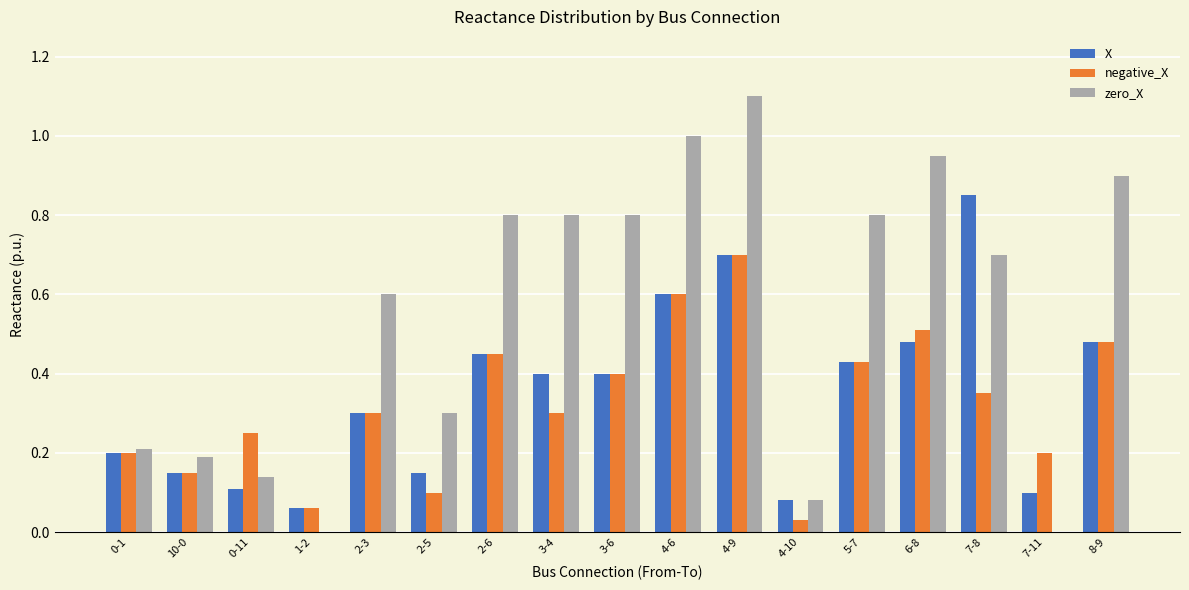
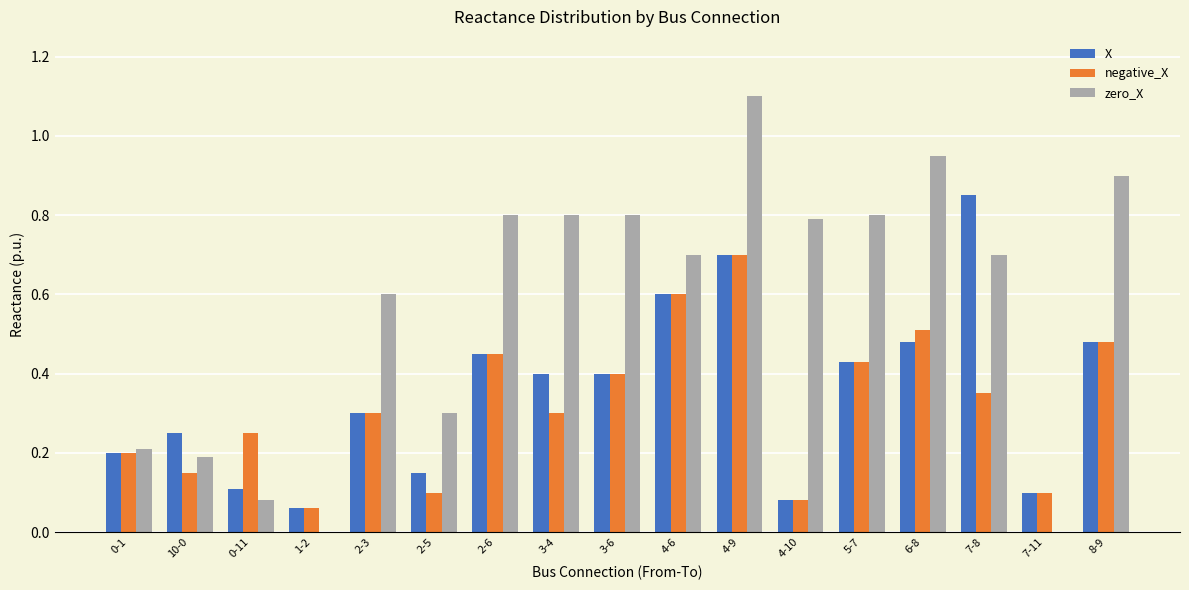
  {
    "X": {
      "0-1": 0.20,
-     "10-0": 0.15,
+     "10-0": 0.25,
      "0-11": 0.11,
      "1-2": 0.06,
      "2-3": 0.30,
      "2-5": 0.15,
      "2-6": 0.45,
      "3-4": 0.40,
      "3-6": 0.40,
      "4-6": 0.60,
      "4-9": 0.70,
      "4-10": 0.08,
      "5-7": 0.43,
      "6-8": 0.48,
      "7-8": 0.85,
      "7-11": 0.10,
      "8-9": 0.48
    },
    "negative_X": {
      "0-1": 0.20,
      "10-0": 0.15,
      "0-11": 0.25,
      "1-2": 0.06,
      "2-3": 0.30,
      "2-5": 0.10,
      "2-6": 0.45,
      "3-4": 0.30,
      "3-6": 0.40,
      "4-6": 0.60,
      "4-9": 0.70,
-     "4-10": 0.03,
+     "4-10": 0.08,
      "5-7": 0.43,
      "6-8": 0.51,
      "7-8": 0.35,
-     "7-11": 0.2,
+     "7-11": 0.1,
      "8-9": 0.48
    },
    "zero_X": {
      "0-1": 0.21,
      "10-0": 0.19,
-     "0-11": 0.14,
+     "0-11": 0.08,
      "1-2": 0.00,
      "2-3": 0.60,
      "2-5": 0.30,
      "2-6": 0.80,
      "3-4": 0.80,
      "3-6": 0.80,
-     "4-6": 1.0,
+     "4-6": 0.7,
      "4-9": 1.10,
-     "4-10": 0.08,
+     "4-10": 0.79,
      "5-7": 0.80,
      "6-8": 0.95,
      "7-8": 0.70,
      "7-11": 0.00,
      "8-9": 0.90
    }
  }
